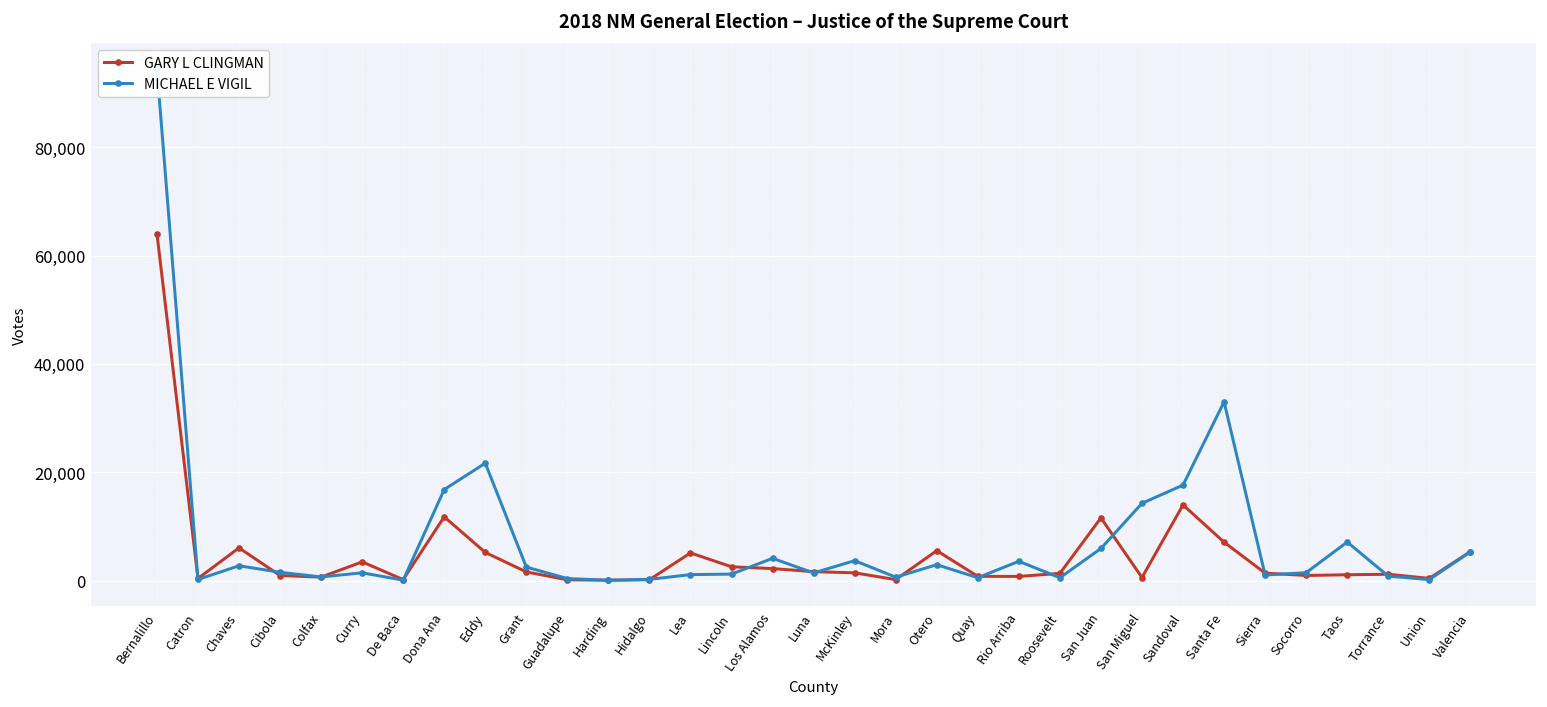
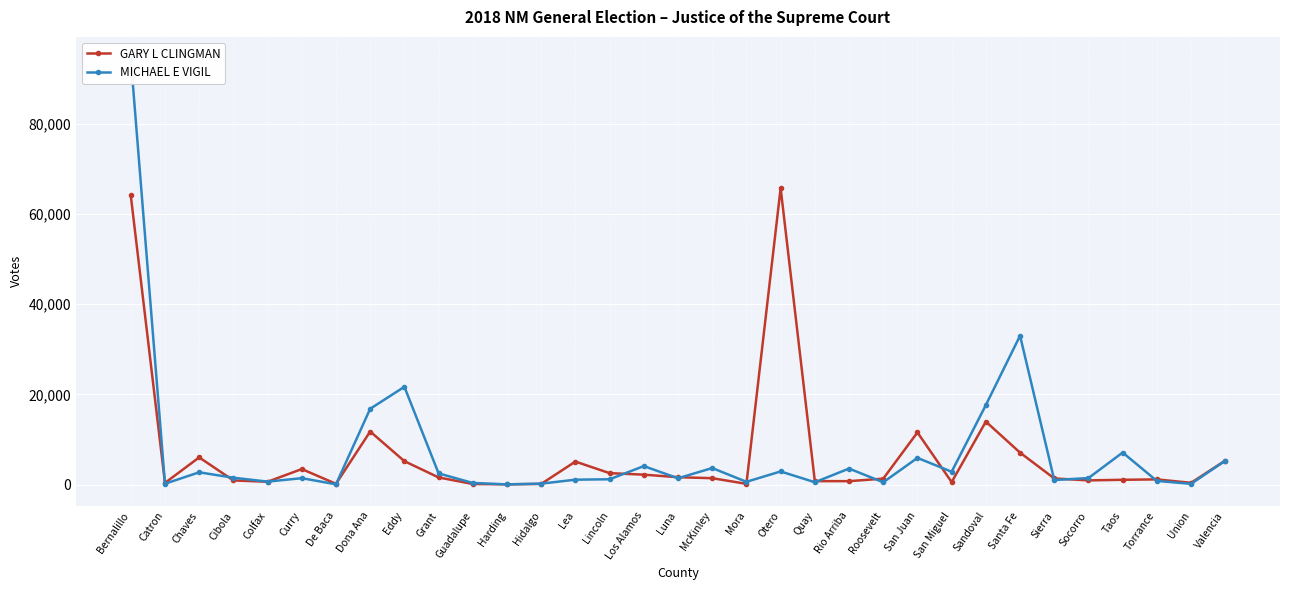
  {
    "GARY L CLINGMAN": {
      "Bernalillo": "64,000",
      "Chaves": "6,000",
      "Cibola": "1,000",
      "Curry": "3,000",
      "Dona Ana": "12,000",
      "Eddy": "5,000",
      "Grant": "2,000",
      "Lea": "5,000",
      "Lincoln": "3,000",
      "Los Alamos": "2,000",
      "McKinley": "1,000",
-     "Otero": "6,000",
+     "Otero": "66,000",
      "Rio Arriba": "1,000",
      "Roosevelt": "1,000",
      "San Juan": "12,000",
      "San Miguel": "1,000",
      "Sandoval": "14,000",
      "Santa Fe": "7,000",
      "Taos": "1,000"
    },
    "MICHAEL E VIGIL": {
      "Chaves": "3,000",
      "Cibola": "2,000",
      "Curry": "1,000",
      "Dona Ana": "17,000",
      "Eddy": "22,000",
      "Grant": "2,000",
      "Lea": "1,000",
      "Lincoln": "1,000",
      "Los Alamos": "4,000",
      "McKinley": "4,000",
      "Otero": "3,000",
      "Rio Arriba": "4,000",
      "Roosevelt": "1,000",
      "San Juan": "6,000",
-     "San Miguel": "14,000",
+     "San Miguel": "3,000",
      "Sandoval": "18,000",
      "Santa Fe": "33,000",
      "Taos": "7,000"
    }
  }
